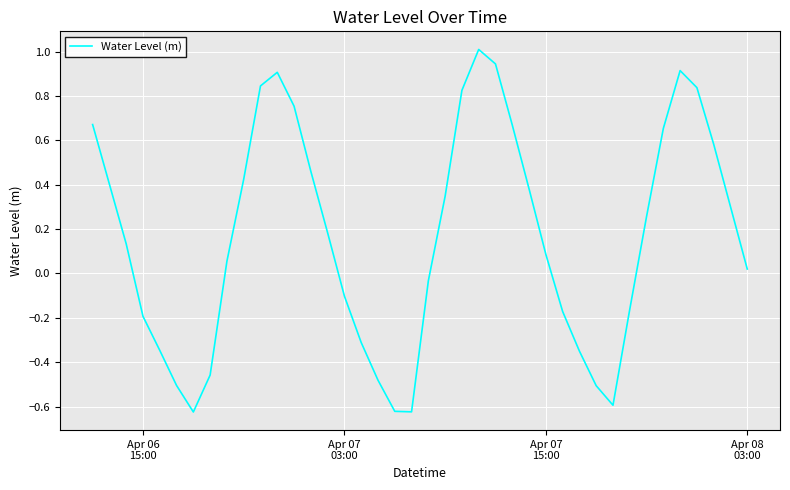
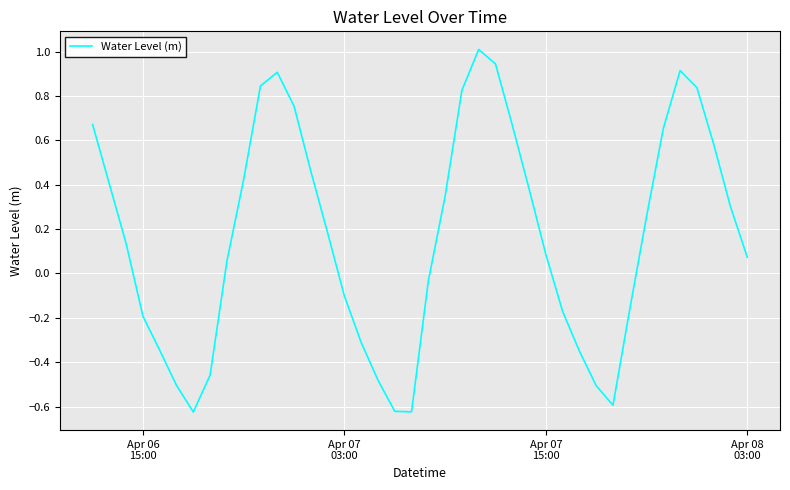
  {
    "Apr 06 15:00": -0.19,
    "Apr 07 03:00": -0.10,
    "Apr 07 15:00": 0.09,
-   "Apr 08 03:00": 0.02
+   "Apr 08 03:00": 0.07
  }
